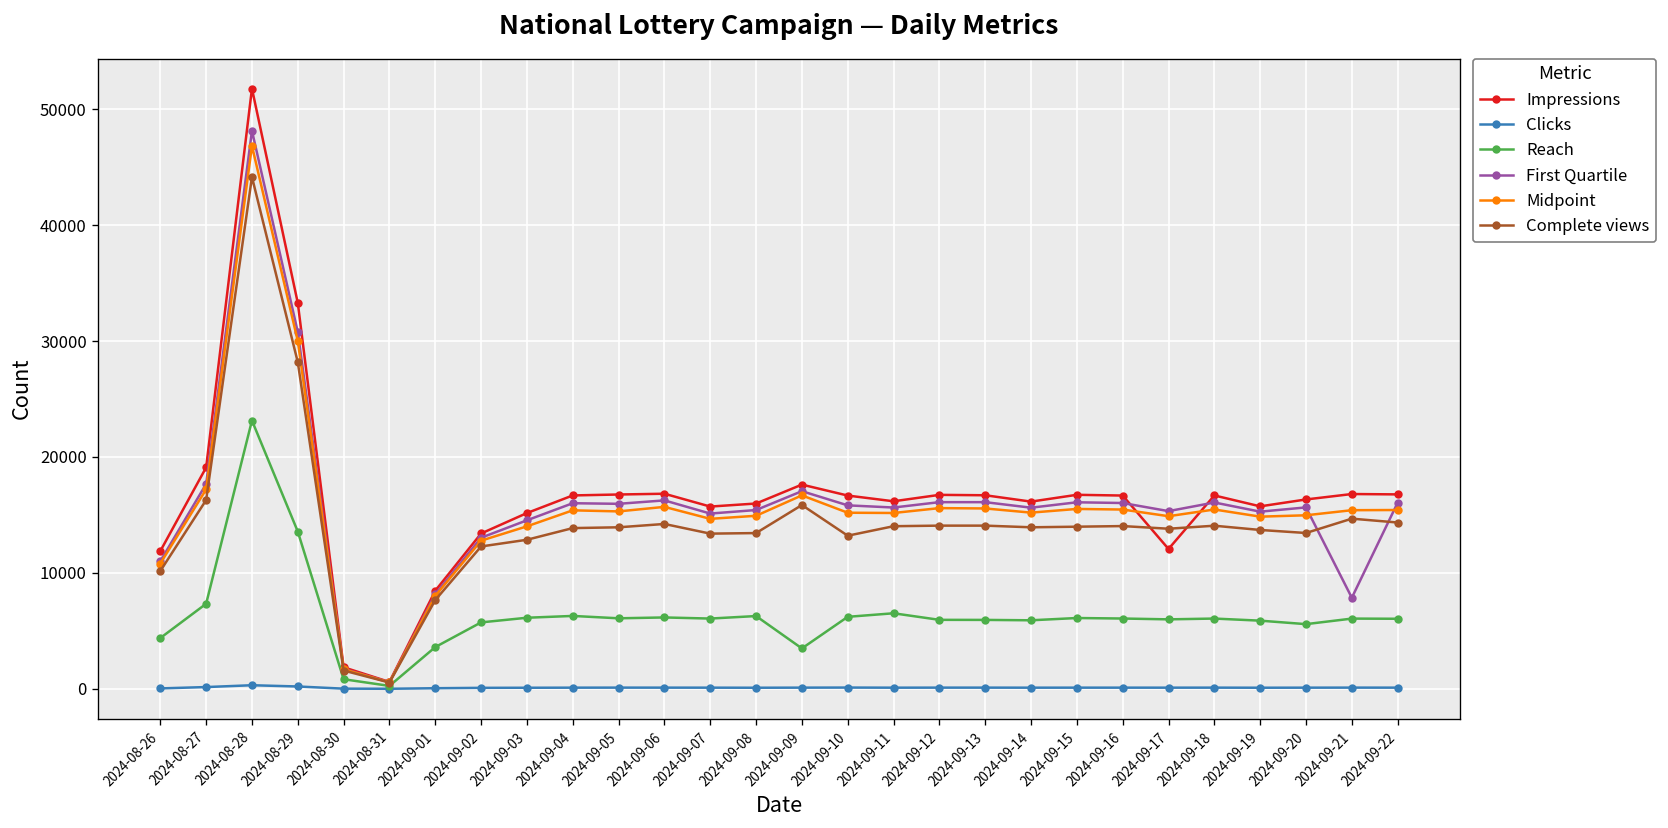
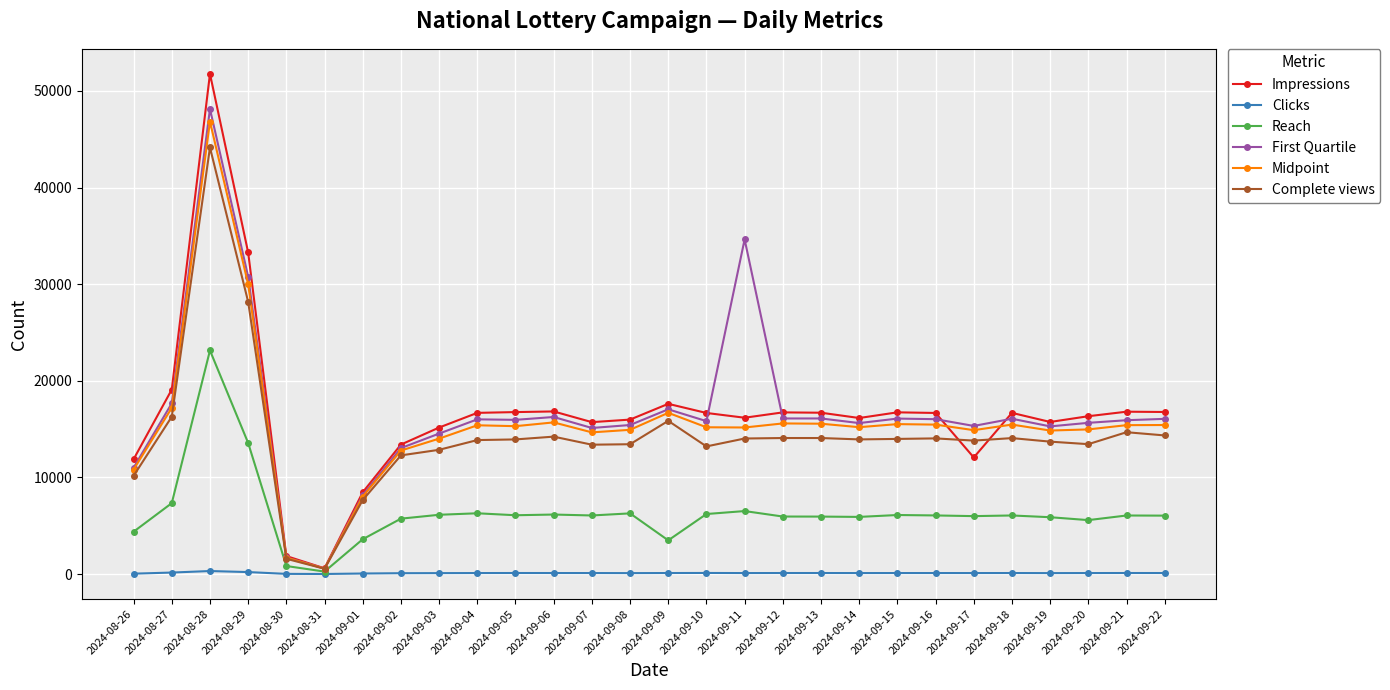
  {
    "Impressions": {
      "2024-08-26": 12000,
      "2024-08-27": 19000,
      "2024-08-28": 52000,
      "2024-08-29": 33000,
      "2024-09-01": 8000,
      "2024-09-02": 13000,
      "2024-09-03": 15000,
      "2024-09-04": 17000,
      "2024-09-05": 17000,
      "2024-09-06": 17000,
      "2024-09-07": 16000,
      "2024-09-08": 16000,
      "2024-09-09": 18000,
      "2024-09-10": 17000,
      "2024-09-11": 16000,
      "2024-09-12": 17000,
      "2024-09-13": 17000,
      "2024-09-14": 16000,
      "2024-09-15": 17000,
      "2024-09-16": 17000,
      "2024-09-17": 12000,
      "2024-09-18": 17000,
      "2024-09-19": 16000,
      "2024-09-20": 16000,
      "2024-09-21": 17000,
      "2024-09-22": 17000
    },
    "Clicks": {
      "2024-08-26": 0,
      "2024-08-27": 0,
      "2024-08-28": 0,
      "2024-08-29": 0,
      "2024-08-30": 0,
      "2024-09-01": 0,
      "2024-09-02": 0,
      "2024-09-03": 0,
      "2024-09-04": 0,
      "2024-09-05": 0,
      "2024-09-06": 0,
      "2024-09-07": 0,
      "2024-09-08": 0,
      "2024-09-09": 0,
      "2024-09-10": 0,
      "2024-09-11": 0,
      "2024-09-12": 0,
      "2024-09-13": 0,
      "2024-09-14": 0,
      "2024-09-15": 0,
      "2024-09-16": 0,
      "2024-09-17": 0,
      "2024-09-18": 0,
      "2024-09-19": 0,
      "2024-09-20": 0,
      "2024-09-21": 0,
      "2024-09-22": 0
    },
    "Reach": {
      "2024-08-26": 4000,
      "2024-08-27": 7000,
      "2024-08-28": 23000,
      "2024-08-29": 14000,
      "2024-08-30": 1000,
      "2024-09-01": 4000,
      "2024-09-02": 6000,
      "2024-09-03": 6000,
      "2024-09-04": 6000,
      "2024-09-05": 6000,
      "2024-09-06": 6000,
      "2024-09-07": 6000,
      "2024-09-08": 6000,
      "2024-09-09": 3000,
      "2024-09-10": 6000,
      "2024-09-11": 7000,
      "2024-09-12": 6000,
      "2024-09-13": 6000,
      "2024-09-14": 6000,
      "2024-09-15": 6000,
      "2024-09-16": 6000,
      "2024-09-17": 6000,
      "2024-09-18": 6000,
      "2024-09-19": 6000,
      "2024-09-20": 6000,
      "2024-09-21": 6000,
      "2024-09-22": 6000
    },
    "First Quartile": {
      "2024-08-27": 18000,
      "2024-08-28": 48000,
      "2024-08-29": 31000,
      "2024-09-03": 15000,
      "2024-09-04": 16000,
      "2024-09-05": 16000,
      "2024-09-06": 16000,
      "2024-09-07": 15000,
      "2024-09-08": 15000,
      "2024-09-09": 17000,
      "2024-09-10": 16000,
-     "2024-09-11": 16000,
+     "2024-09-11": 35000,
      "2024-09-12": 16000,
      "2024-09-13": 16000,
      "2024-09-14": 16000,
      "2024-09-15": 16000,
      "2024-09-16": 16000,
      "2024-09-17": 15000,
      "2024-09-18": 16000,
      "2024-09-19": 15000,
      "2024-09-20": 16000,
-     "2024-09-21": 8000,
+     "2024-09-21": 16000,
      "2024-09-22": 16000
    },
    "Midpoint": {
      "2024-08-27": 17000,
      "2024-08-28": 47000,
      "2024-08-29": 30000,
      "2024-09-03": 14000,
      "2024-09-04": 15000,
      "2024-09-05": 15000,
      "2024-09-06": 16000,
      "2024-09-07": 15000,
      "2024-09-08": 15000,
      "2024-09-09": 17000,
      "2024-09-10": 15000,
      "2024-09-11": 15000,
      "2024-09-12": 16000,
      "2024-09-13": 16000,
      "2024-09-14": 15000,
      "2024-09-15": 16000,
      "2024-09-16": 15000,
      "2024-09-17": 15000,
      "2024-09-18": 15000,
      "2024-09-19": 15000,
      "2024-09-20": 15000,
      "2024-09-21": 15000,
      "2024-09-22": 15000
    },
    "Complete views": {
      "2024-08-26": 10000,
      "2024-08-27": 16000,
      "2024-08-28": 44000,
      "2024-08-29": 28000,
      "2024-09-01": 8000,
      "2024-09-02": 12000,
      "2024-09-03": 13000,
      "2024-09-04": 14000,
      "2024-09-05": 14000,
      "2024-09-06": 14000,
      "2024-09-07": 13000,
      "2024-09-08": 13000,
      "2024-09-09": 16000,
      "2024-09-10": 13000,
      "2024-09-11": 14000,
      "2024-09-12": 14000,
      "2024-09-13": 14000,
      "2024-09-14": 14000,
      "2024-09-15": 14000,
      "2024-09-16": 14000,
      "2024-09-17": 14000,
      "2024-09-18": 14000,
      "2024-09-19": 14000,
      "2024-09-20": 13000,
      "2024-09-21": 15000,
      "2024-09-22": 14000
    }
  }
